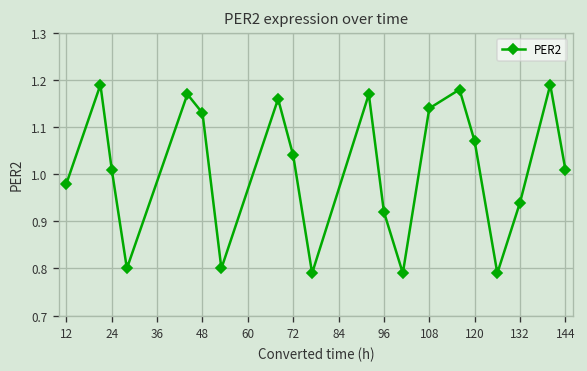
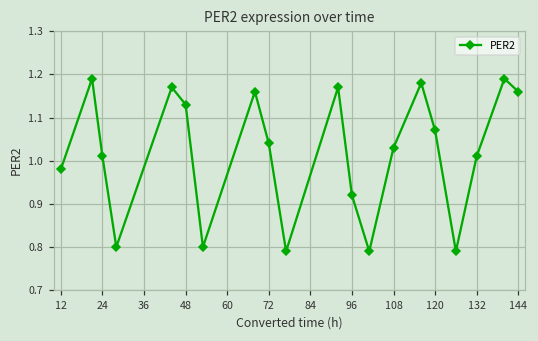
  {
    "12": 0.98,
    "24": 1.01,
    "48": 1.13,
    "72": 1.04,
    "96": 0.92,
-   "108": 1.14,
+   "108": 1.03,
    "120": 1.07,
-   "132": 0.94,
-   "144": 1.01
+   "132": 1.01,
+   "144": 1.16
  }
